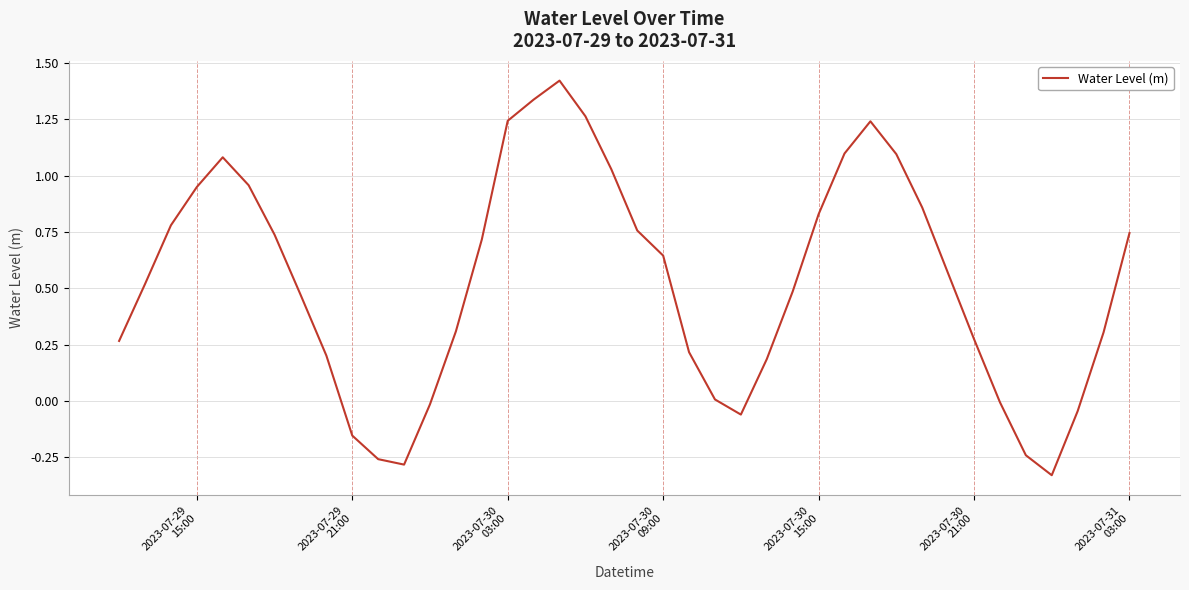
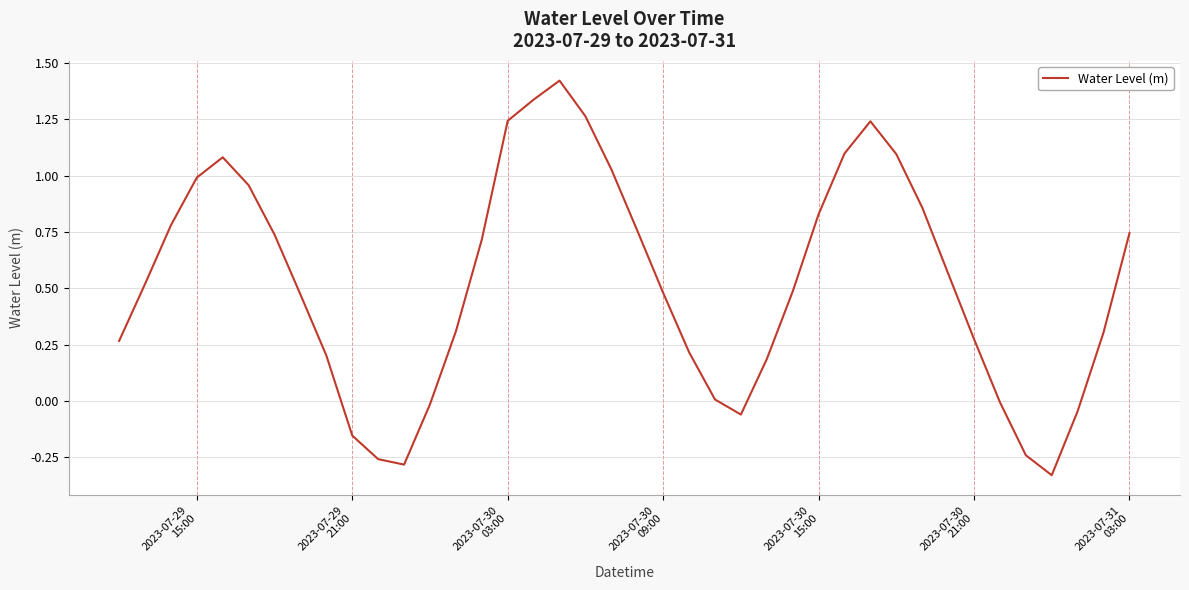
  {
-   "2023-07-29 15:00": 0.95,
+   "2023-07-29 15:00": 0.99,
    "2023-07-29 21:00": -0.15,
    "2023-07-30 03:00": 1.24,
-   "2023-07-30 09:00": 0.65,
+   "2023-07-30 09:00": 0.48,
    "2023-07-30 15:00": 0.83,
    "2023-07-30 21:00": 0.27,
    "2023-07-31 03:00": 0.75
  }
